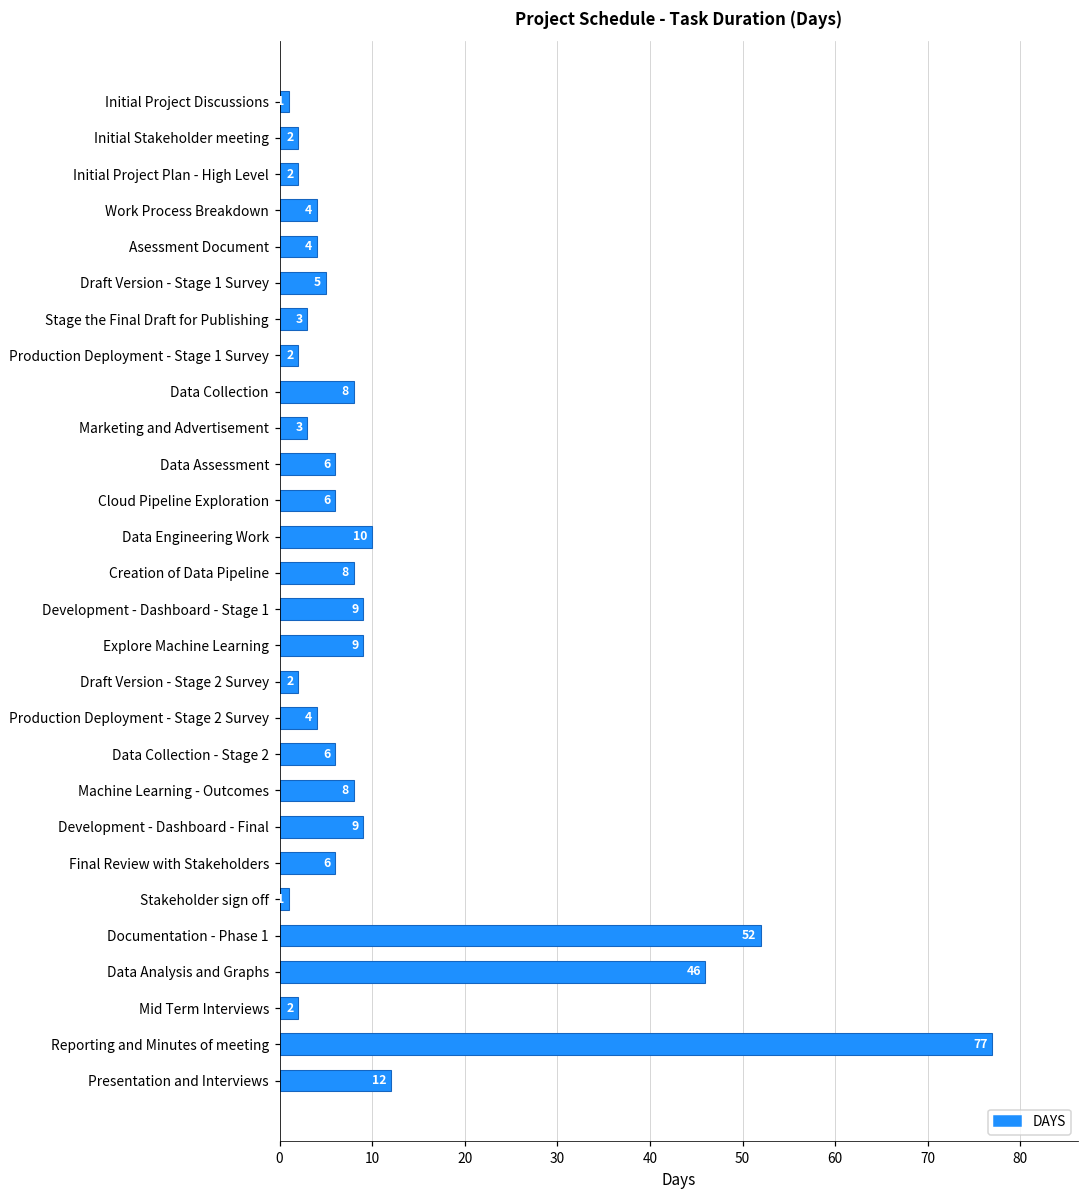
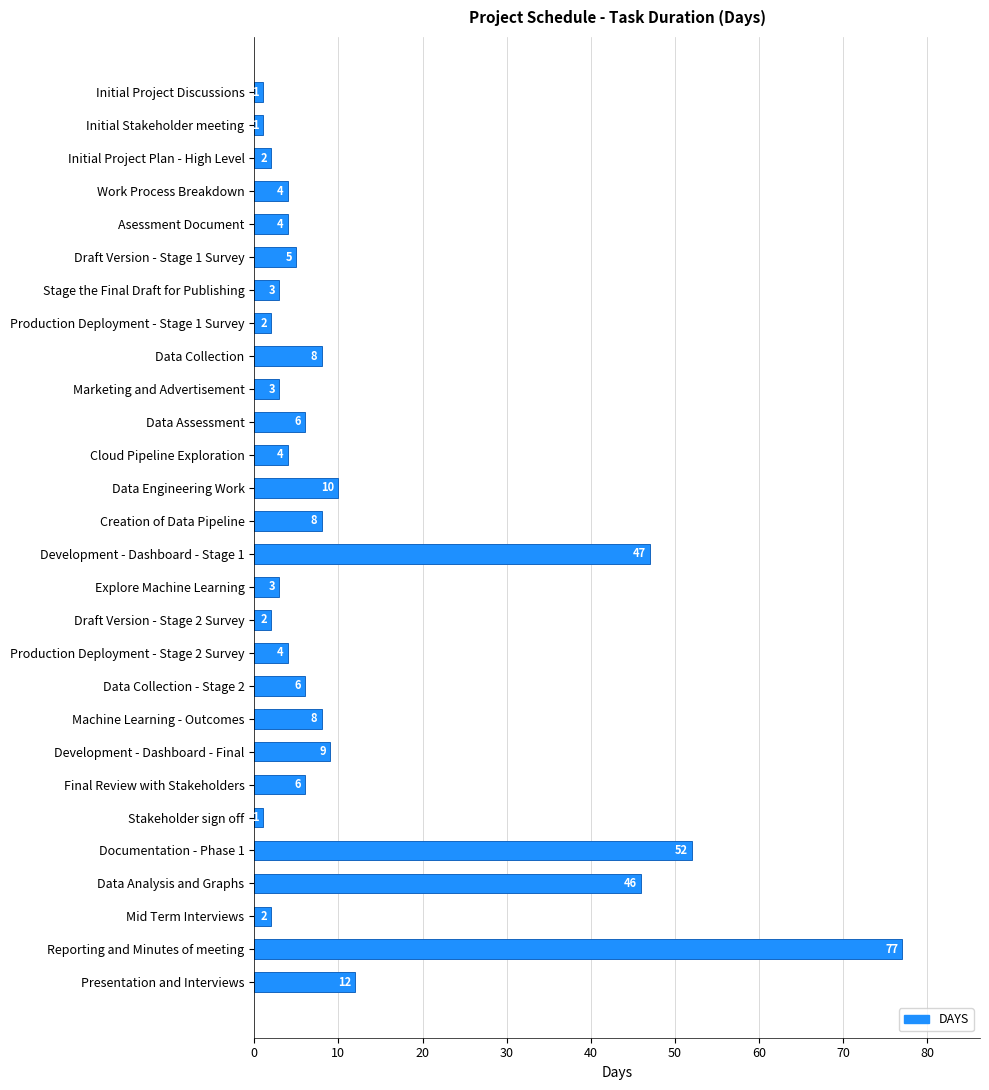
  {
    "Initial Project Discussions": 1,
-   "Initial Stakeholder meeting": 2,
+   "Initial Stakeholder meeting": 1,
    "Initial Project Plan - High Level": 2,
    "Work Process Breakdown": 4,
    "Asessment Document": 4,
    "Draft Version - Stage 1 Survey": 5,
    "Stage the Final Draft for Publishing": 3,
    "Production Deployment - Stage 1 Survey": 2,
    "Data Collection": 8,
    "Marketing and Advertisement": 3,
    "Data Assessment": 6,
-   "Cloud Pipeline Exploration": 6,
+   "Cloud Pipeline Exploration": 4,
    "Data Engineering Work": 10,
    "Creation of Data Pipeline": 8,
-   "Development - Dashboard - Stage 1": 9,
-   "Explore Machine Learning": 9,
+   "Development - Dashboard - Stage 1": 47,
+   "Explore Machine Learning": 3,
    "Draft Version - Stage 2 Survey": 2,
    "Production Deployment - Stage 2 Survey": 4,
    "Data Collection - Stage 2": 6,
    "Machine Learning - Outcomes": 8,
    "Development - Dashboard - Final": 9,
    "Final Review with Stakeholders": 6,
    "Stakeholder sign off": 1,
    "Documentation - Phase 1": 52,
    "Data Analysis and Graphs": 46,
    "Mid Term Interviews": 2,
    "Reporting and Minutes of meeting": 77,
    "Presentation and Interviews": 12
  }
